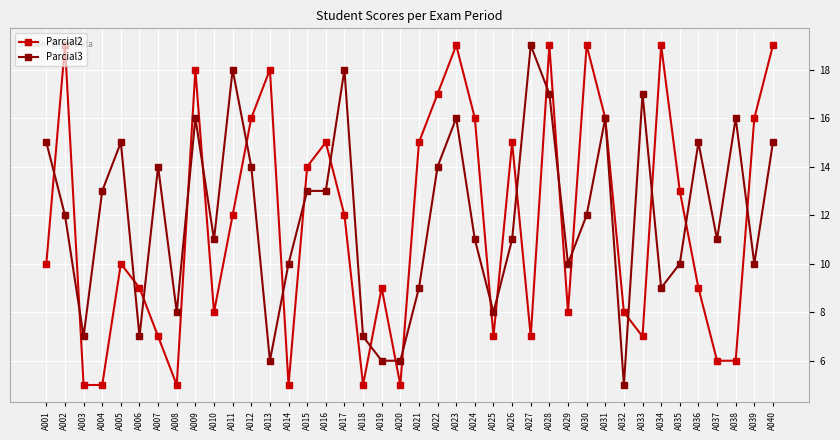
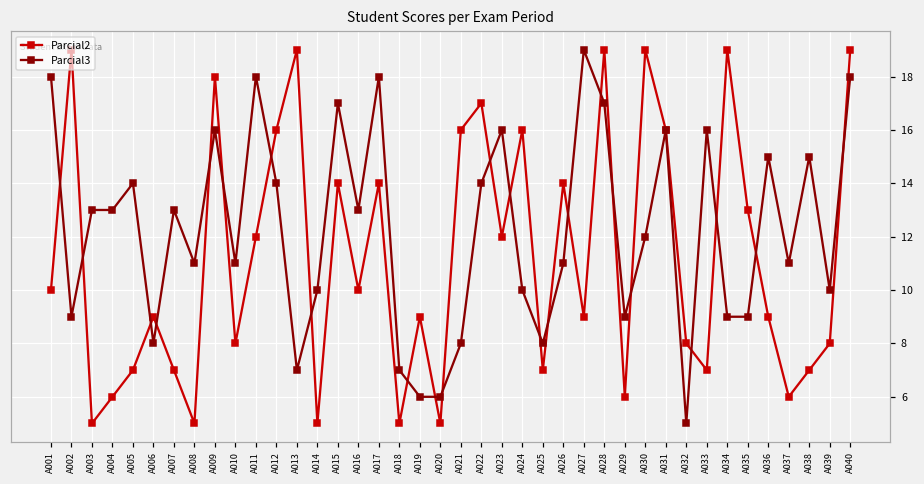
  {
    "Parcial2": {
      "A001": 10,
      "A003": 5,
-     "A004": 5,
-     "A005": 10,
+     "A004": 6,
+     "A005": 7,
      "A006": 9,
      "A007": 7,
      "A008": 5,
      "A009": 18,
      "A010": 8,
      "A011": 12,
      "A012": 16,
-     "A013": 18,
+     "A013": 19,
      "A014": 5,
      "A015": 14,
-     "A016": 15,
-     "A017": 12,
+     "A016": 10,
+     "A017": 14,
      "A018": 5,
      "A019": 9,
      "A020": 5,
-     "A021": 15,
+     "A021": 16,
      "A022": 17,
-     "A023": 19,
+     "A023": 12,
      "A024": 16,
      "A025": 7,
-     "A026": 15,
-     "A027": 7,
+     "A026": 14,
+     "A027": 9,
      "A028": 19,
-     "A029": 8,
+     "A029": 6,
      "A030": 19,
      "A032": 8,
      "A033": 7,
      "A034": 19,
      "A035": 13,
      "A036": 9,
      "A037": 6,
-     "A038": 6,
-     "A039": 16,
+     "A038": 7,
+     "A039": 8,
      "A040": 19
    },
    "Parcial3": {
-     "A001": 15,
-     "A002": 12,
-     "A003": 7,
+     "A001": 18,
+     "A002": 9,
+     "A003": 13,
      "A004": 13,
-     "A005": 15,
-     "A006": 7,
-     "A007": 14,
-     "A008": 8,
+     "A005": 14,
+     "A006": 8,
+     "A007": 13,
+     "A008": 11,
      "A009": 16,
      "A010": 11,
      "A011": 18,
      "A012": 14,
-     "A013": 6,
+     "A013": 7,
      "A014": 10,
-     "A015": 13,
+     "A015": 17,
      "A016": 13,
      "A017": 18,
      "A018": 7,
      "A019": 6,
      "A020": 6,
-     "A021": 9,
+     "A021": 8,
      "A022": 14,
      "A023": 16,
-     "A024": 11,
+     "A024": 10,
      "A025": 8,
      "A026": 11,
      "A027": 19,
      "A028": 17,
-     "A029": 10,
+     "A029": 9,
      "A030": 12,
      "A032": 5,
-     "A033": 17,
+     "A033": 16,
      "A034": 9,
-     "A035": 10,
+     "A035": 9,
      "A036": 15,
      "A037": 11,
-     "A038": 16,
+     "A038": 15,
      "A039": 10,
-     "A040": 15
+     "A040": 18
    }
  }
